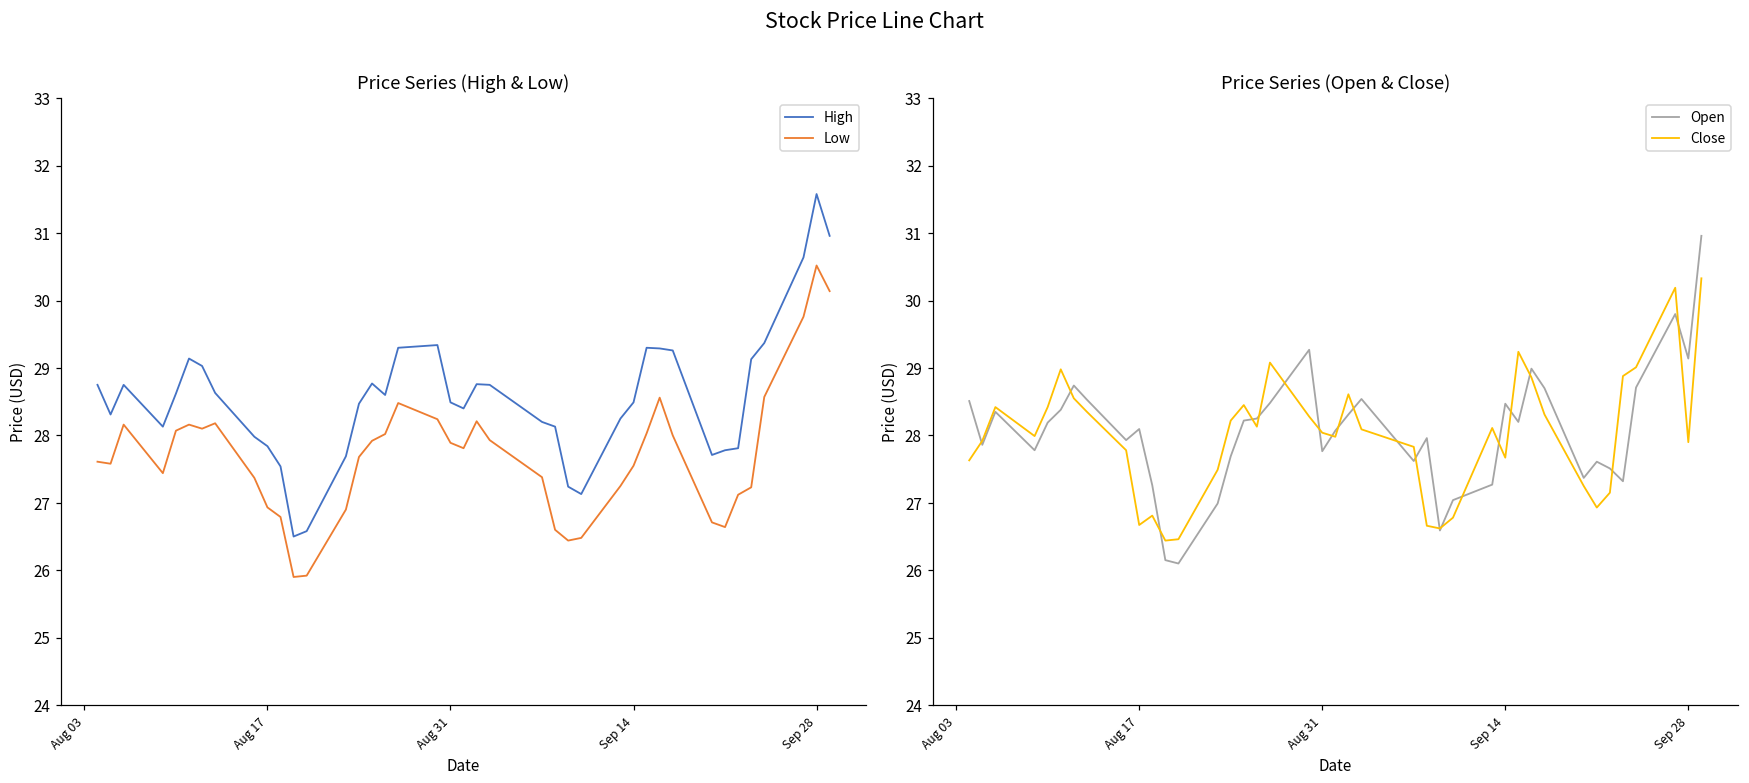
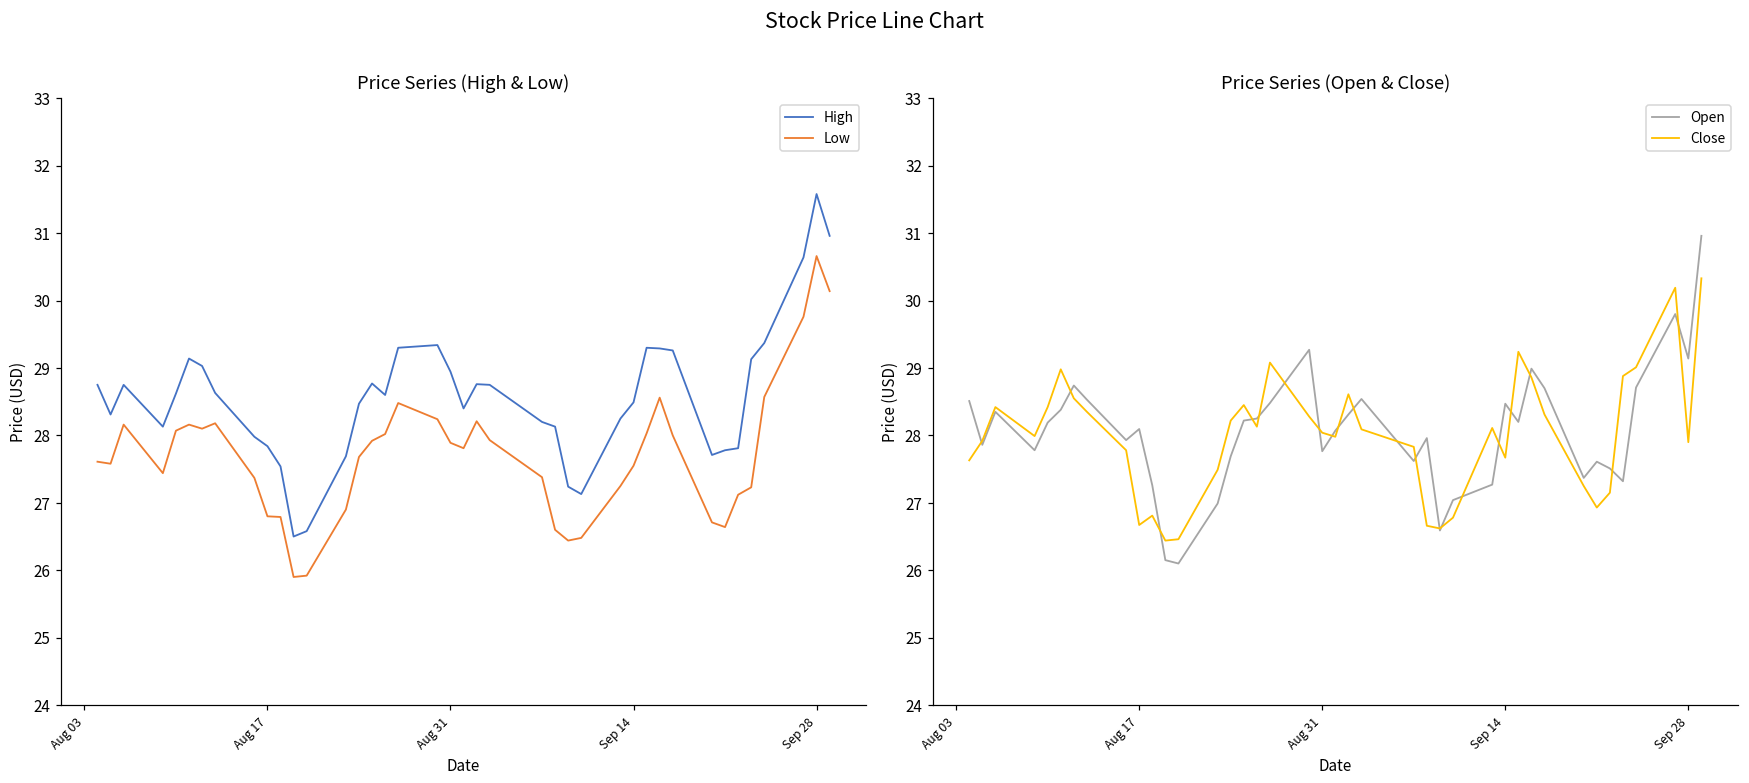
  {
    "Price Series (High & Low)": {
      "High": {
        "Aug 17": 27.8,
-       "Aug 31": 28.5,
+       "Aug 31": 28.9,
        "Sep 14": 28.5,
        "Sep 28": 31.6
      },
      "Low": {
-       "Aug 17": 26.9,
+       "Aug 17": 26.8,
        "Aug 31": 27.9,
        "Sep 14": 27.5,
-       "Sep 28": 30.5
+       "Sep 28": 30.7
      }
    },
    "Price Series (Open & Close)": {
      "Open": {
        "Aug 17": 28.1,
        "Aug 31": 27.8,
        "Sep 14": 28.5,
        "Sep 28": 29.1
      },
      "Close": {
        "Aug 17": 26.7,
        "Aug 31": 28.0,
        "Sep 14": 27.7,
        "Sep 28": 27.9
      }
    }
  }
